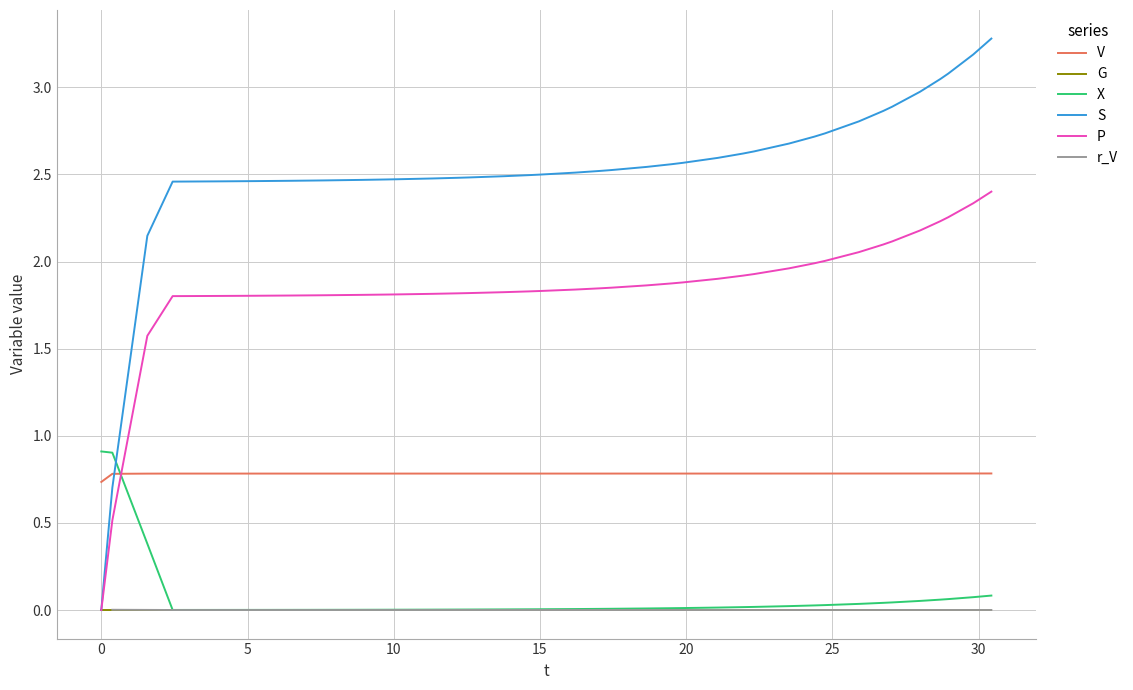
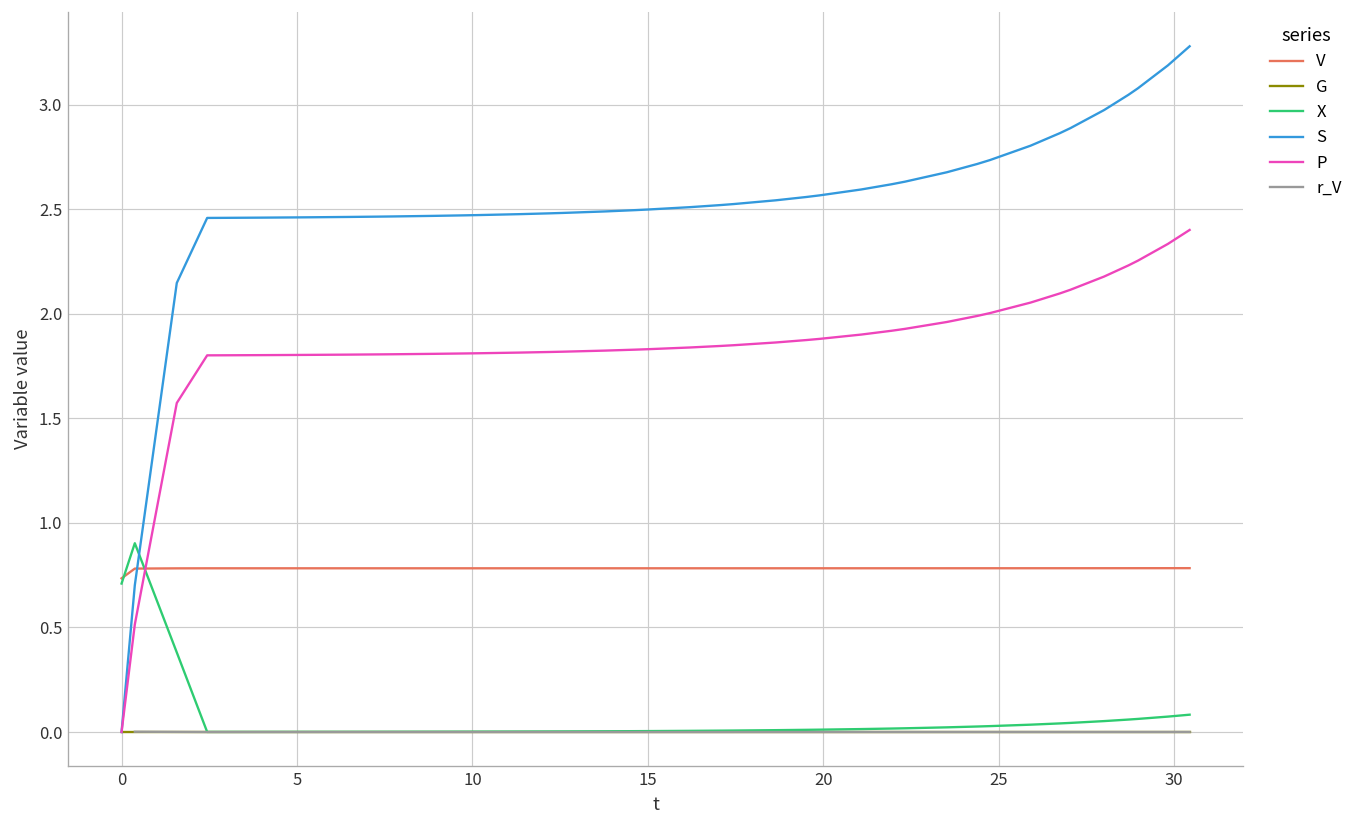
  {
    "V": {
      "0": 0.74
    },
    "X": {
-     "0": 0.91
+     "0": 0.71
    }
  }
